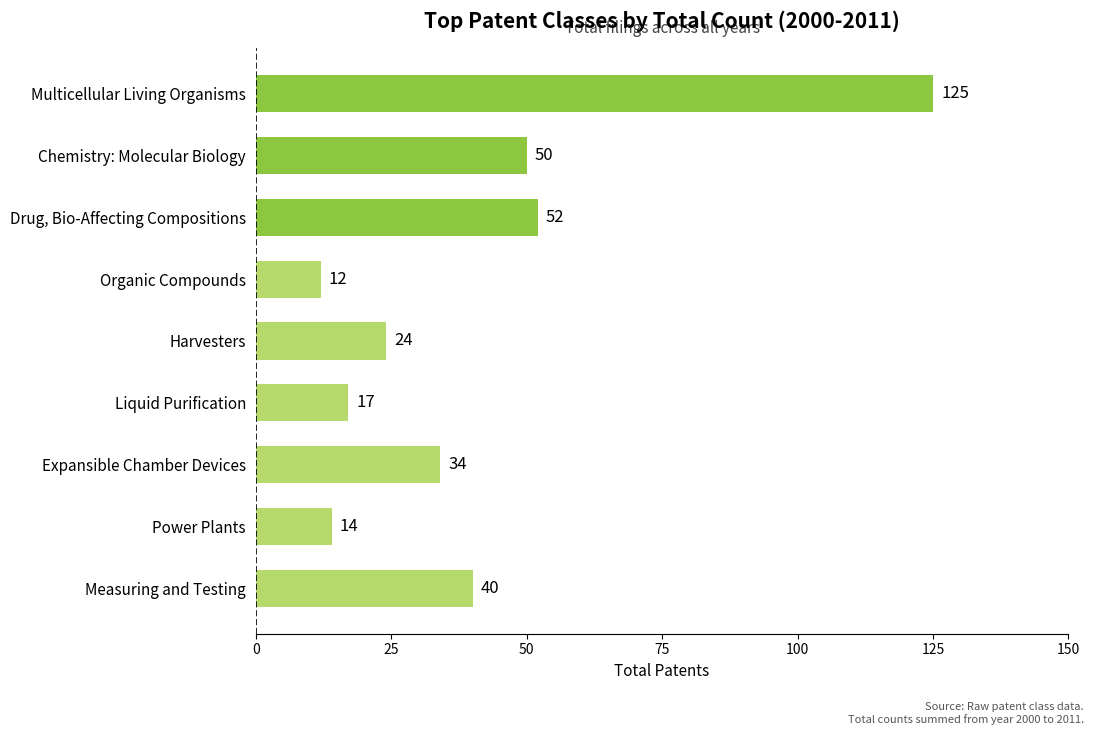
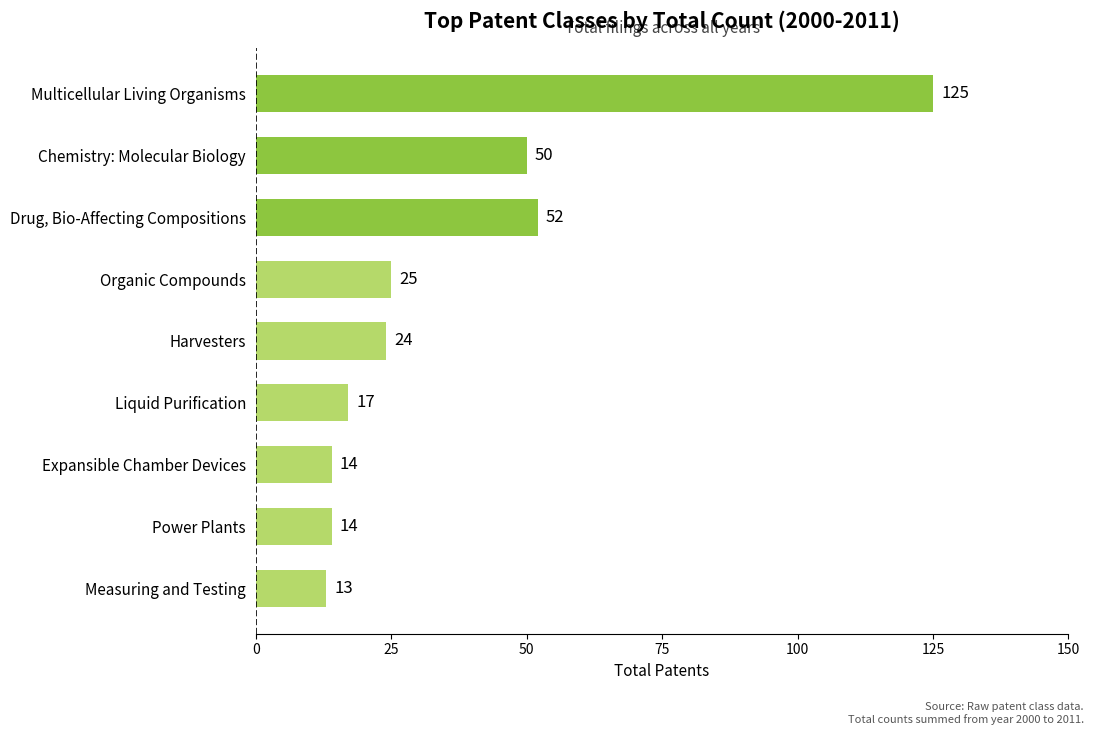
  {
    "Multicellular Living Organisms": 125,
    "Chemistry: Molecular Biology": 50,
    "Drug, Bio-Affecting Compositions": 52,
-   "Organic Compounds": 12,
+   "Organic Compounds": 25,
    "Harvesters": 24,
    "Liquid Purification": 17,
-   "Expansible Chamber Devices": 34,
+   "Expansible Chamber Devices": 14,
    "Power Plants": 14,
-   "Measuring and Testing": 40
+   "Measuring and Testing": 13
  }
